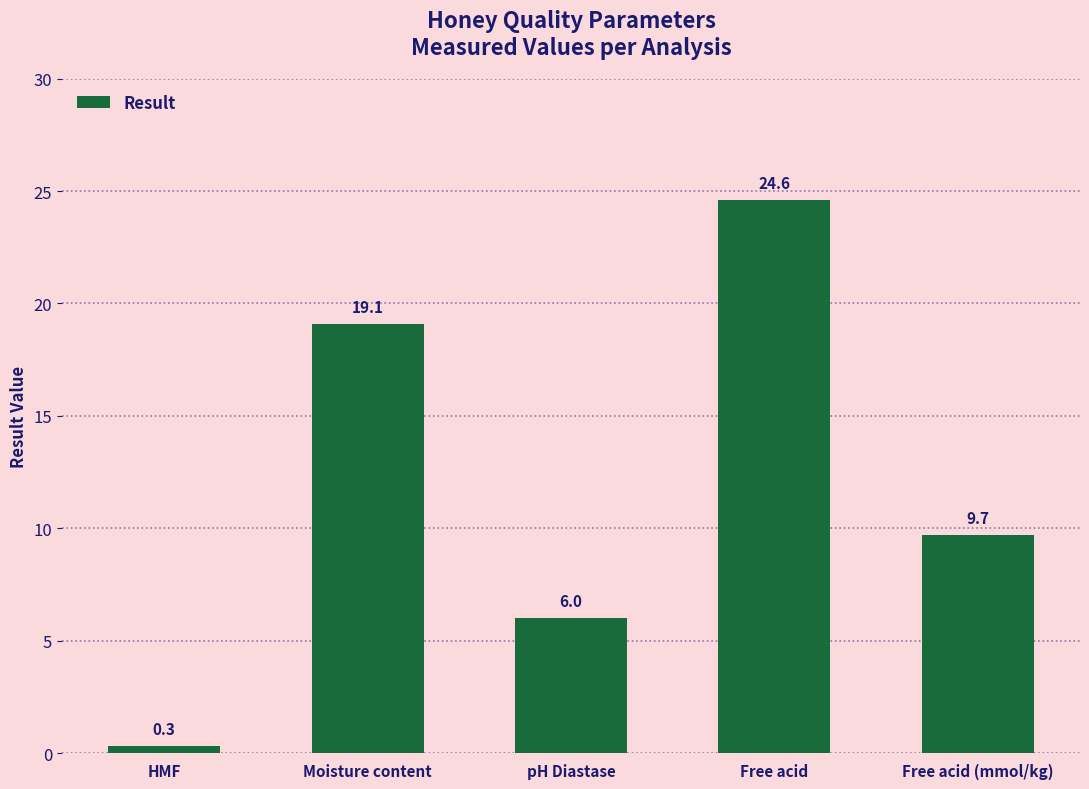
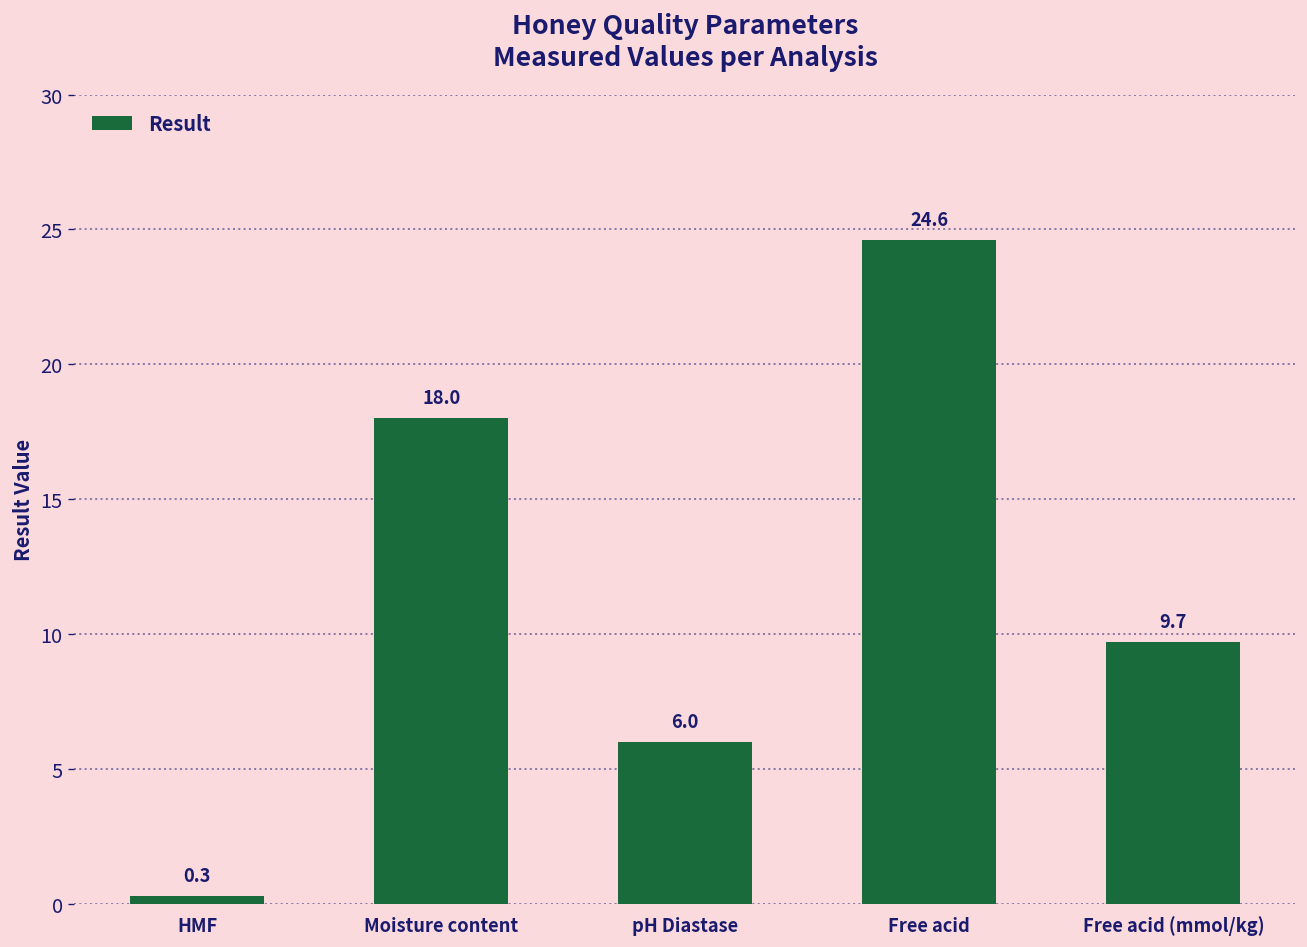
  {
    "HMF": 0.3,
-   "Moisture content": 19.1,
+   "Moisture content": 18.0,
    "pH Diastase": 6.0,
    "Free acid": 24.6,
    "Free acid (mmol/kg)": 9.7
  }
